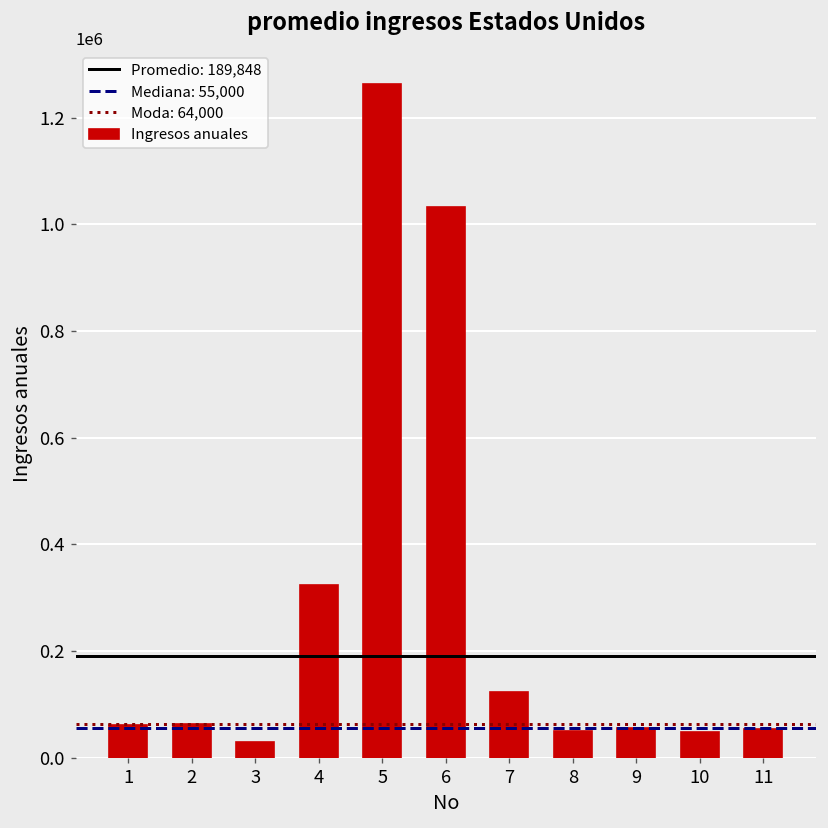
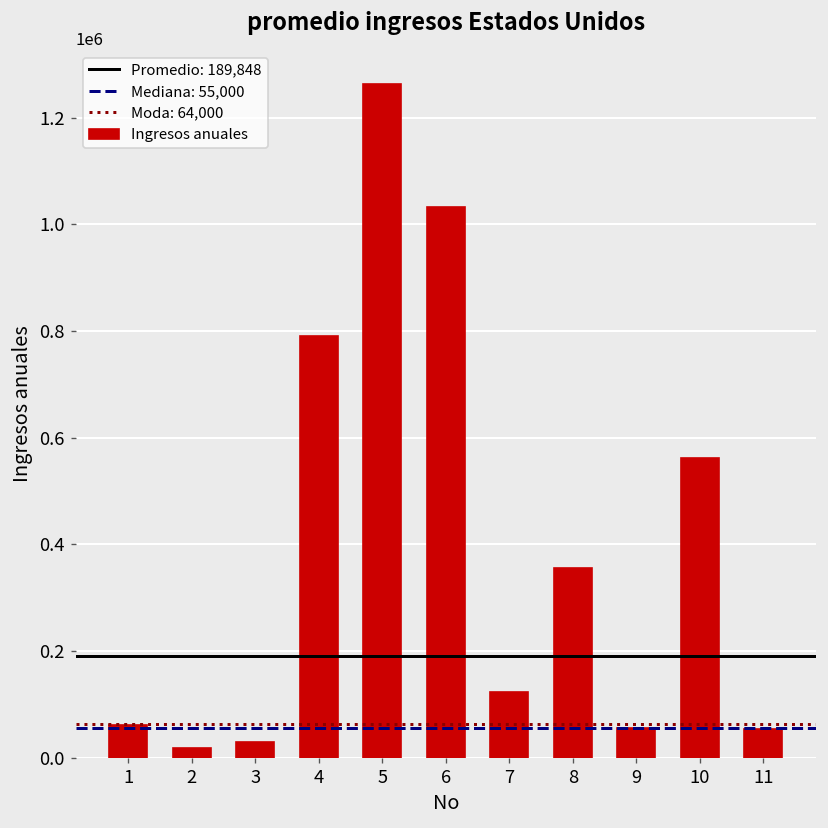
  {
    "1": 60000,
-   "2": 60000,
+   "2": 20000,
    "3": 30000,
-   "4": 320000,
+   "4": 790000,
    "5": 1260000,
    "6": 1030000,
    "7": 120000,
-   "8": 50000,
+   "8": 360000,
    "9": 60000,
-   "10": 50000,
+   "10": 560000,
    "11": 50000
  }
